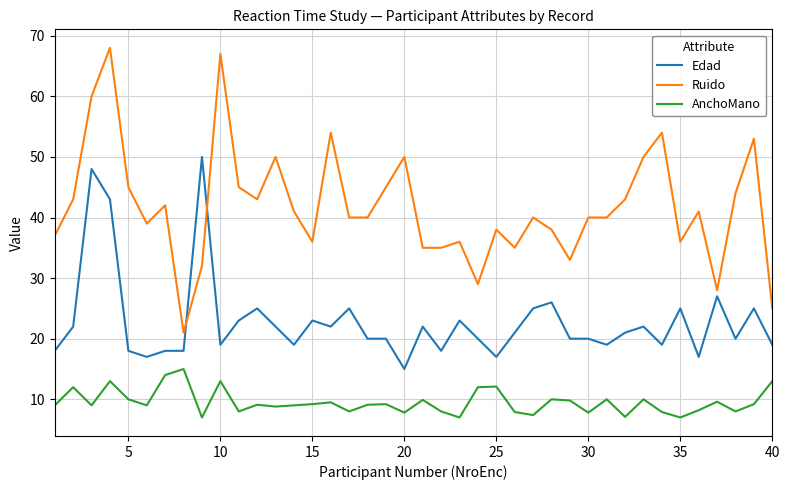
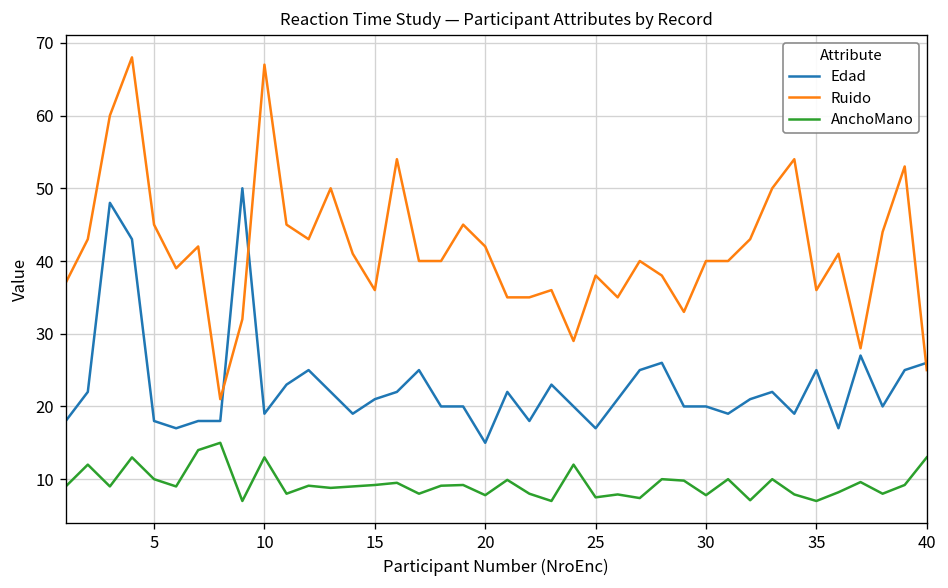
  {
    "Edad": {
      "5": 18,
      "10": 19,
-     "15": 23,
+     "15": 21,
      "20": 15,
      "25": 17,
      "30": 20,
      "35": 25,
-     "40": 19
+     "40": 26
    },
    "Ruido": {
      "5": 45,
      "10": 67,
      "15": 36,
-     "20": 50,
+     "20": 42,
      "25": 38,
      "30": 40,
      "35": 36,
      "40": 25
    },
    "AnchoMano": {
      "5": 10,
      "10": 13,
      "15": 9,
      "20": 8,
-     "25": 12,
+     "25": 8,
      "30": 8,
      "35": 7,
      "40": 13
    }
  }
